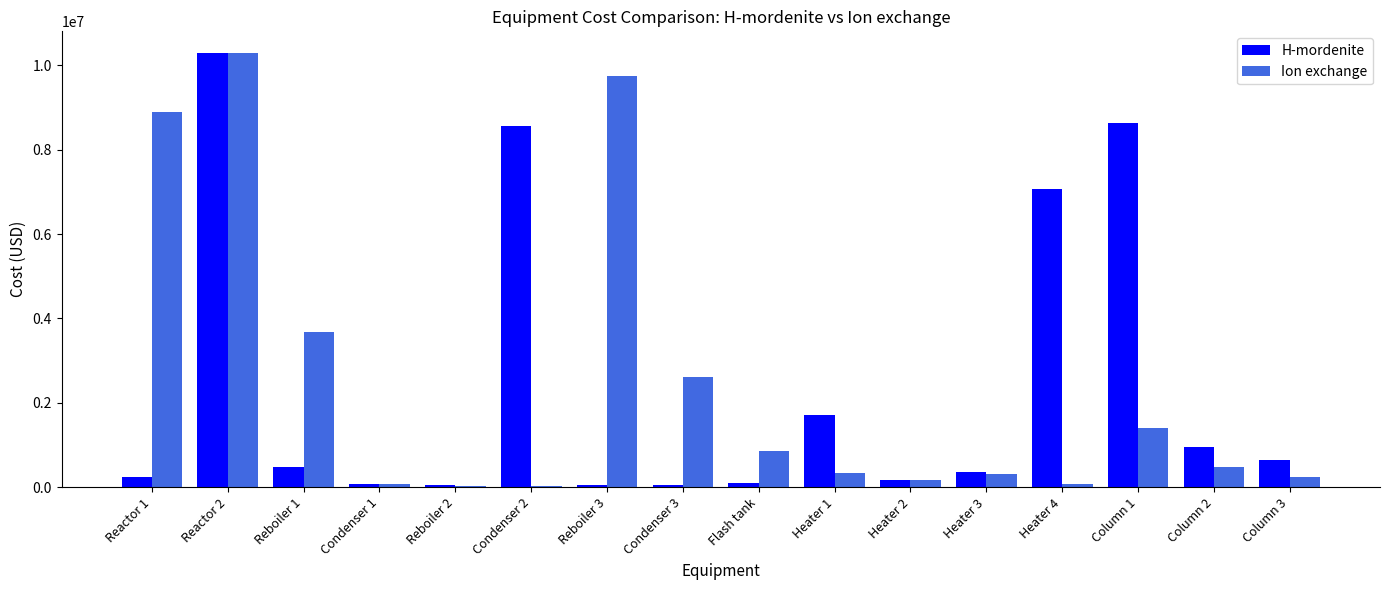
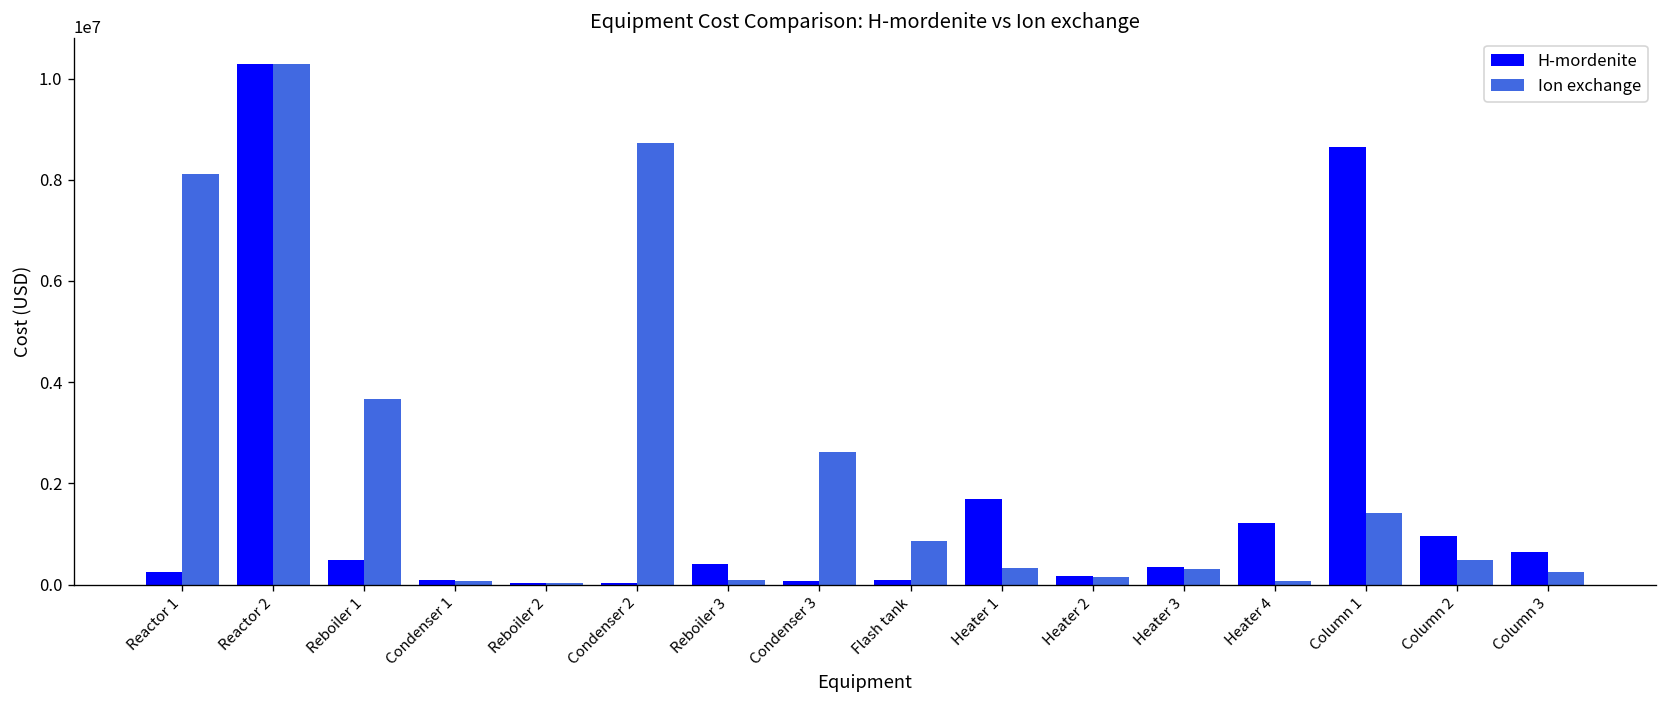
  {
    "H-mordenite": {
      "Reactor 1": 200000,
      "Reactor 2": 10300000,
      "Reboiler 1": 500000,
      "Condenser 1": 100000,
-     "Condenser 2": 8600000,
-     "Reboiler 3": 0,
+     "Condenser 2": 0,
+     "Reboiler 3": 400000,
      "Condenser 3": 100000,
      "Flash tank": 100000,
      "Heater 1": 1700000,
      "Heater 2": 200000,
      "Heater 3": 400000,
-     "Heater 4": 7100000,
+     "Heater 4": 1200000,
      "Column 1": 8600000,
      "Column 2": 1000000,
      "Column 3": 600000
    },
    "Ion exchange": {
-     "Reactor 1": 8900000,
+     "Reactor 1": 8100000,
      "Reactor 2": 10300000,
      "Reboiler 1": 3700000,
      "Condenser 1": 100000,
-     "Condenser 2": 0,
-     "Reboiler 3": 9700000,
+     "Condenser 2": 8700000,
+     "Reboiler 3": 100000,
      "Condenser 3": 2600000,
      "Flash tank": 900000,
      "Heater 1": 300000,
      "Heater 2": 200000,
      "Heater 3": 300000,
      "Heater 4": 100000,
      "Column 1": 1400000,
      "Column 2": 500000,
      "Column 3": 200000
    }
  }
